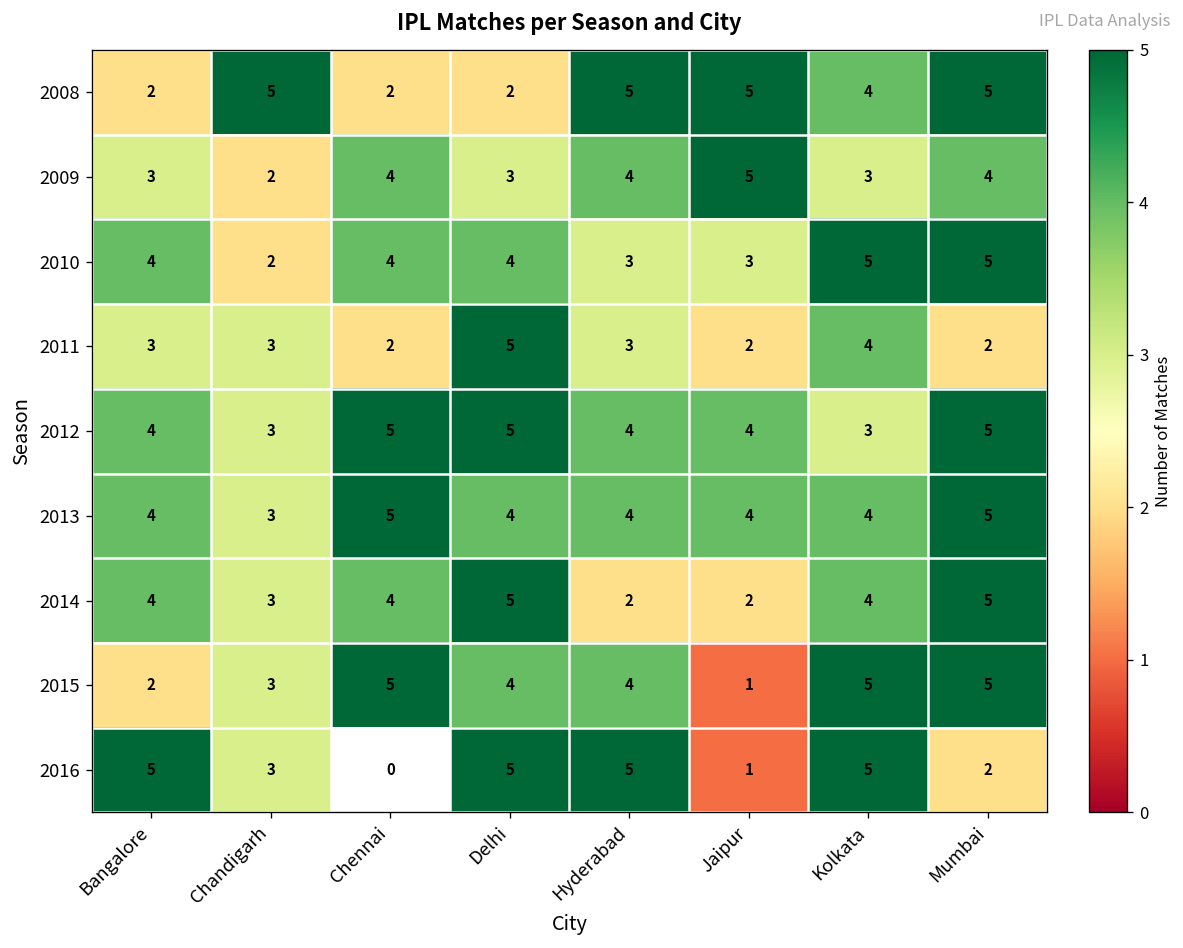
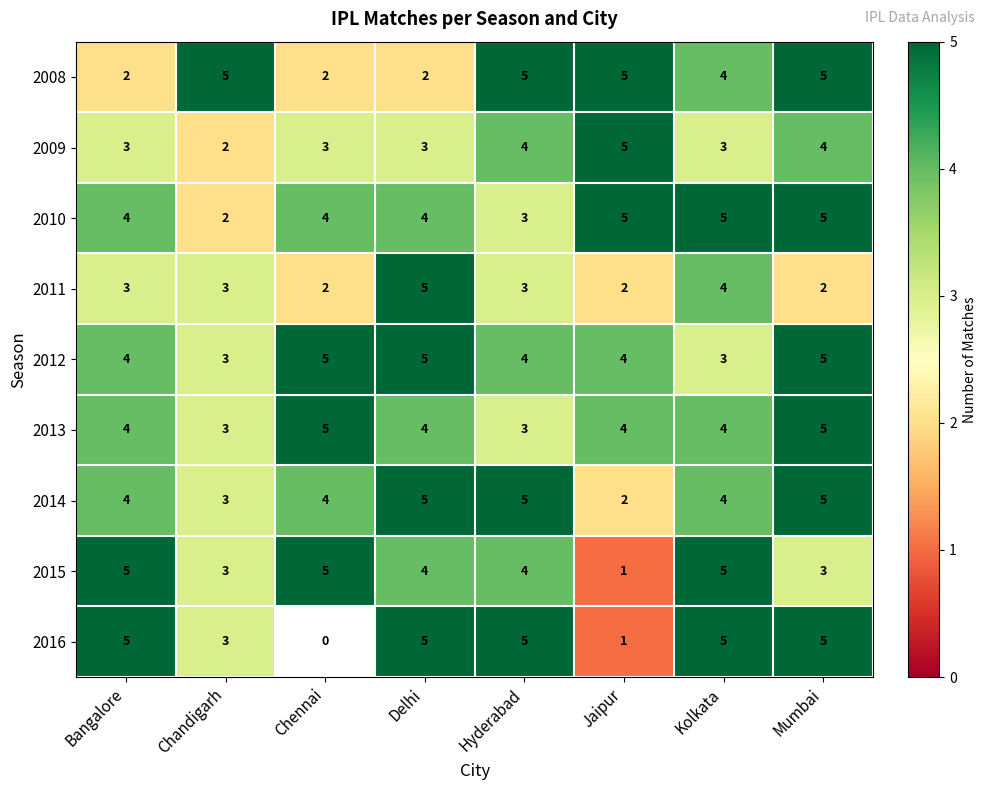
  {
    "2008": {
      "Bangalore": 2,
      "Chandigarh": 5,
      "Chennai": 2,
      "Delhi": 2,
      "Hyderabad": 5,
      "Jaipur": 5,
      "Kolkata": 4,
      "Mumbai": 5
    },
    "2009": {
      "Bangalore": 3,
      "Chandigarh": 2,
-     "Chennai": 4,
+     "Chennai": 3,
      "Delhi": 3,
      "Hyderabad": 4,
      "Jaipur": 5,
      "Kolkata": 3,
      "Mumbai": 4
    },
    "2010": {
      "Bangalore": 4,
      "Chandigarh": 2,
      "Chennai": 4,
      "Delhi": 4,
      "Hyderabad": 3,
-     "Jaipur": 3,
+     "Jaipur": 5,
      "Kolkata": 5,
      "Mumbai": 5
    },
    "2011": {
      "Bangalore": 3,
      "Chandigarh": 3,
      "Chennai": 2,
      "Delhi": 5,
      "Hyderabad": 3,
      "Jaipur": 2,
      "Kolkata": 4,
      "Mumbai": 2
    },
    "2012": {
      "Bangalore": 4,
      "Chandigarh": 3,
      "Chennai": 5,
      "Delhi": 5,
      "Hyderabad": 4,
      "Jaipur": 4,
      "Kolkata": 3,
      "Mumbai": 5
    },
    "2013": {
      "Bangalore": 4,
      "Chandigarh": 3,
      "Chennai": 5,
      "Delhi": 4,
-     "Hyderabad": 4,
+     "Hyderabad": 3,
      "Jaipur": 4,
      "Kolkata": 4,
      "Mumbai": 5
    },
    "2014": {
      "Bangalore": 4,
      "Chandigarh": 3,
      "Chennai": 4,
      "Delhi": 5,
-     "Hyderabad": 2,
+     "Hyderabad": 5,
      "Jaipur": 2,
      "Kolkata": 4,
      "Mumbai": 5
    },
    "2015": {
-     "Bangalore": 2,
+     "Bangalore": 5,
      "Chandigarh": 3,
      "Chennai": 5,
      "Delhi": 4,
      "Hyderabad": 4,
      "Jaipur": 1,
      "Kolkata": 5,
-     "Mumbai": 5
+     "Mumbai": 3
    },
    "2016": {
      "Bangalore": 5,
      "Chandigarh": 3,
      "Delhi": 5,
      "Hyderabad": 5,
      "Jaipur": 1,
      "Kolkata": 5,
-     "Mumbai": 2
+     "Mumbai": 5
    }
  }
